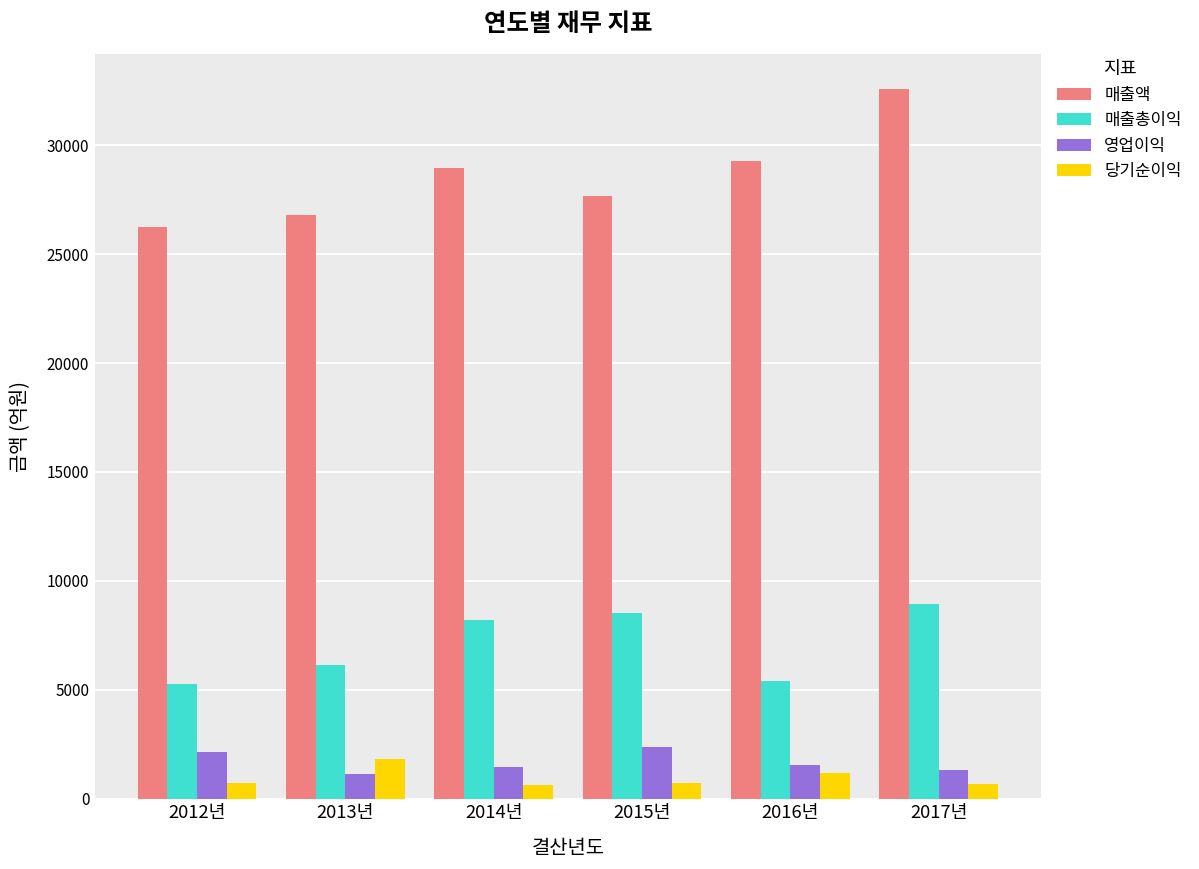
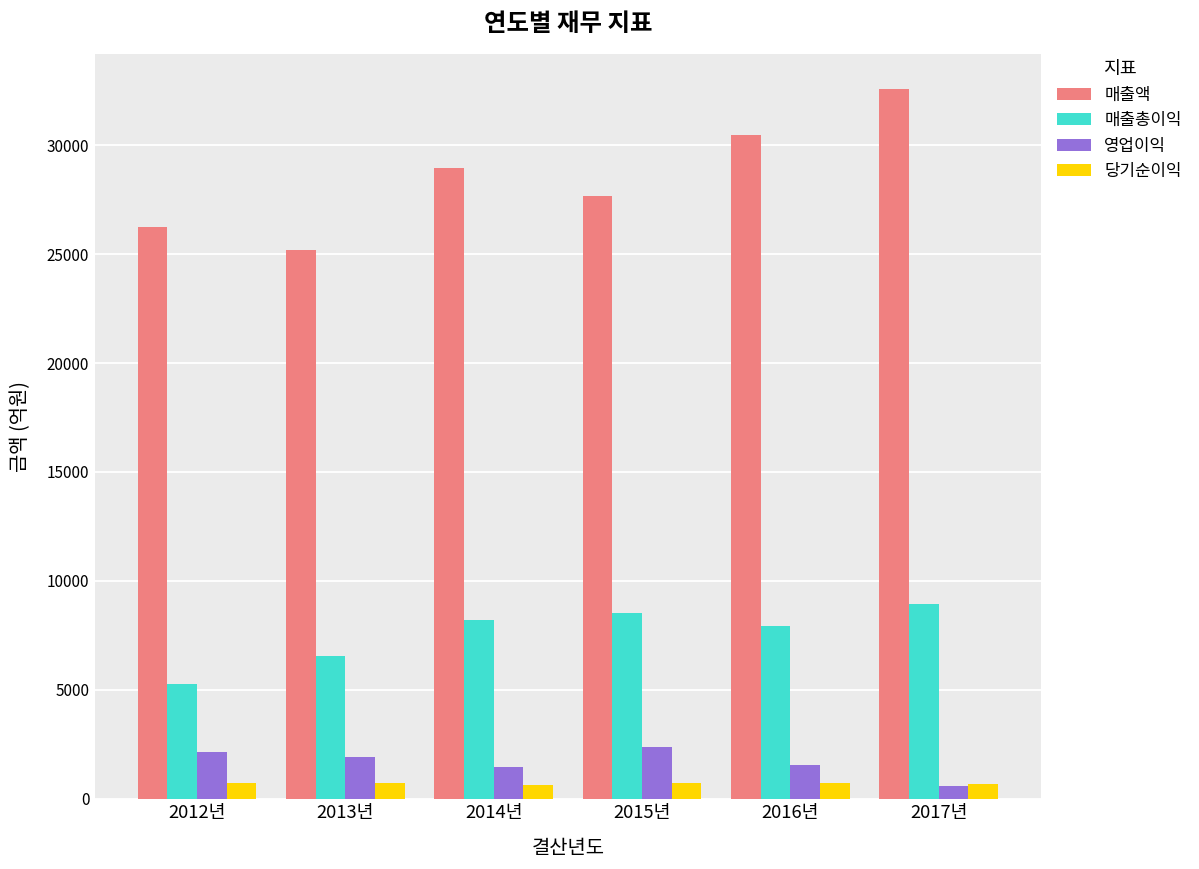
  {
    "매출액": {
      "2012년": 26200,
-     "2013년": 26800,
+     "2013년": 25200,
      "2014년": 28900,
      "2015년": 27700,
-     "2016년": 29300,
+     "2016년": 30400,
      "2017년": 32600
    },
    "매출총이익": {
      "2012년": 5300,
-     "2013년": 6100,
+     "2013년": 6600,
      "2014년": 8200,
      "2015년": 8500,
-     "2016년": 5400,
+     "2016년": 8000,
      "2017년": 9000
    },
    "영업이익": {
      "2012년": 2100,
-     "2013년": 1100,
+     "2013년": 1900,
      "2014년": 1500,
      "2015년": 2400,
      "2016년": 1600,
-     "2017년": 1300
+     "2017년": 600
    },
    "당기순이익": {
      "2012년": 700,
-     "2013년": 1800,
+     "2013년": 700,
      "2014년": 600,
      "2015년": 700,
-     "2016년": 1200,
+     "2016년": 700,
      "2017년": 700
    }
  }
